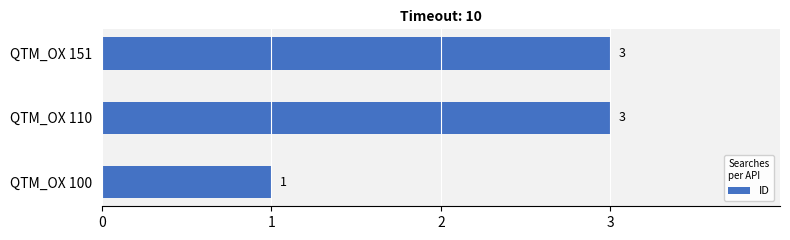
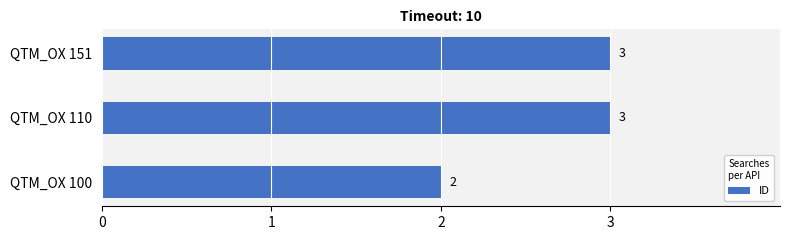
  {
    "QTM_OX 151": 3,
    "QTM_OX 110": 3,
-   "QTM_OX 100": 1
+   "QTM_OX 100": 2
  }
